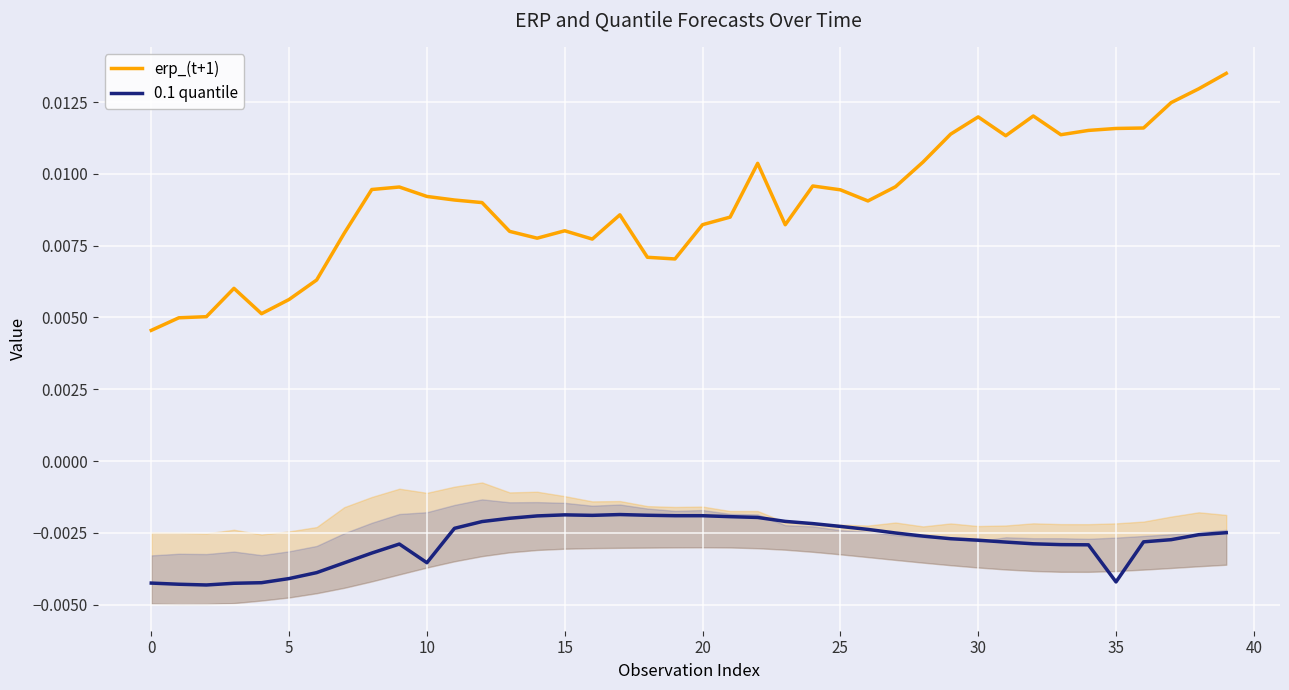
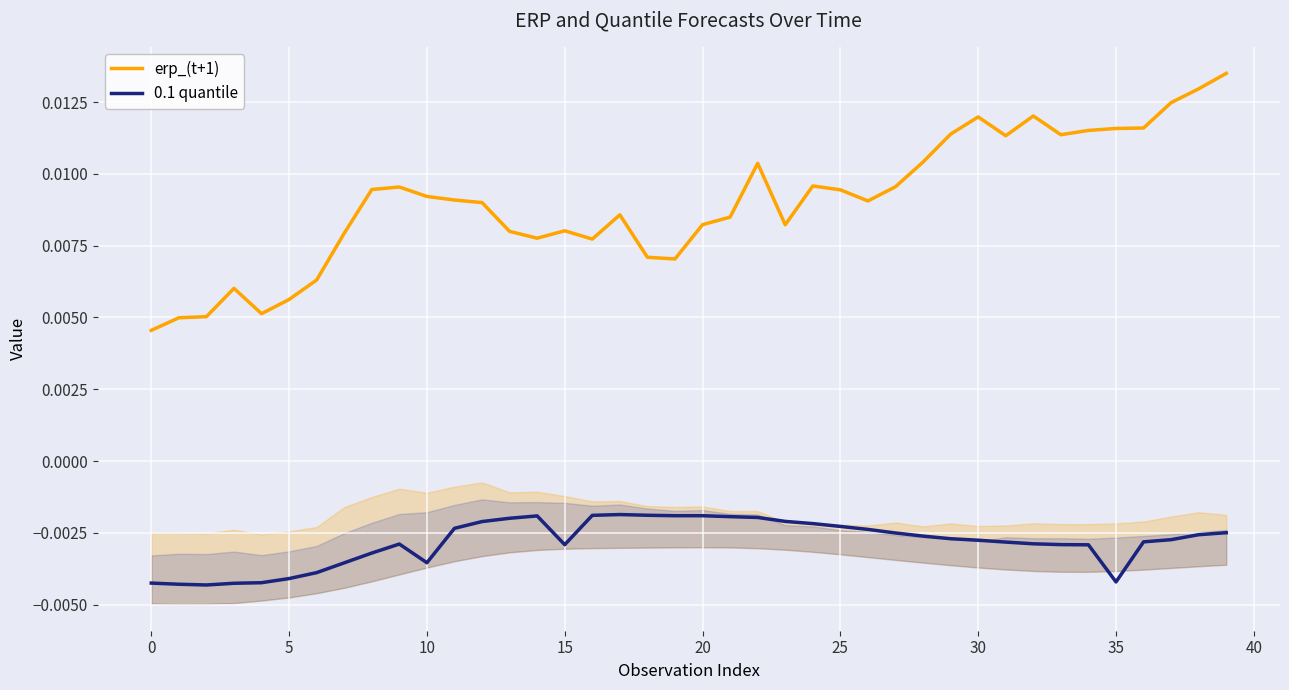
  {
    "0.1 quantile": {
      "0": -0.0043,
      "5": -0.0041,
      "10": -0.0035,
-     "15": -0.0019,
+     "15": -0.0029,
      "20": -0.0019,
      "35": -0.0042
    }
  }
